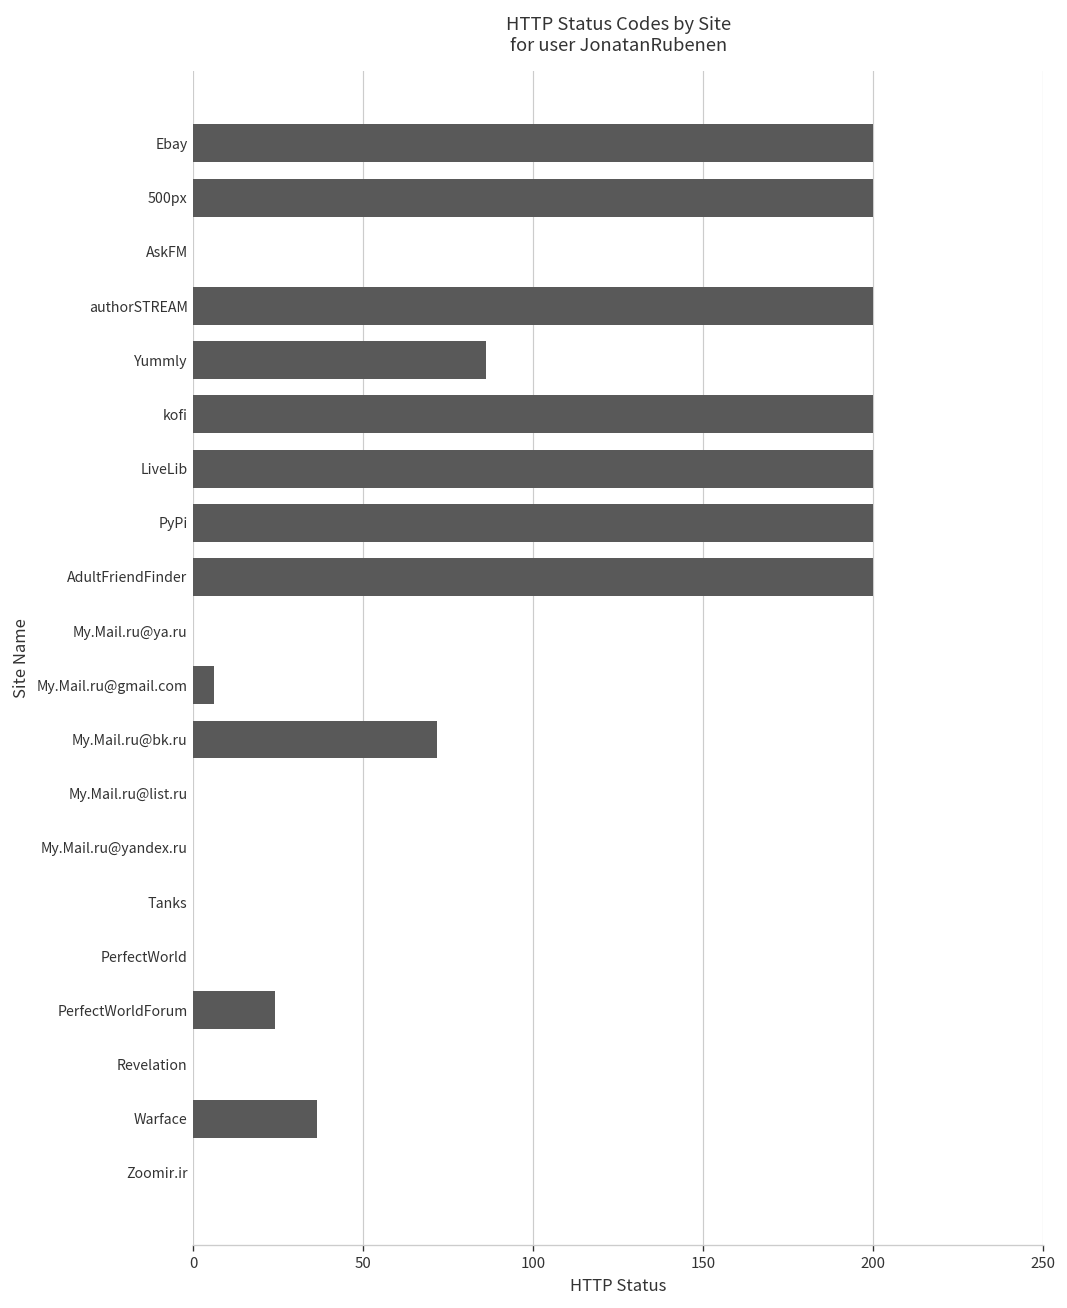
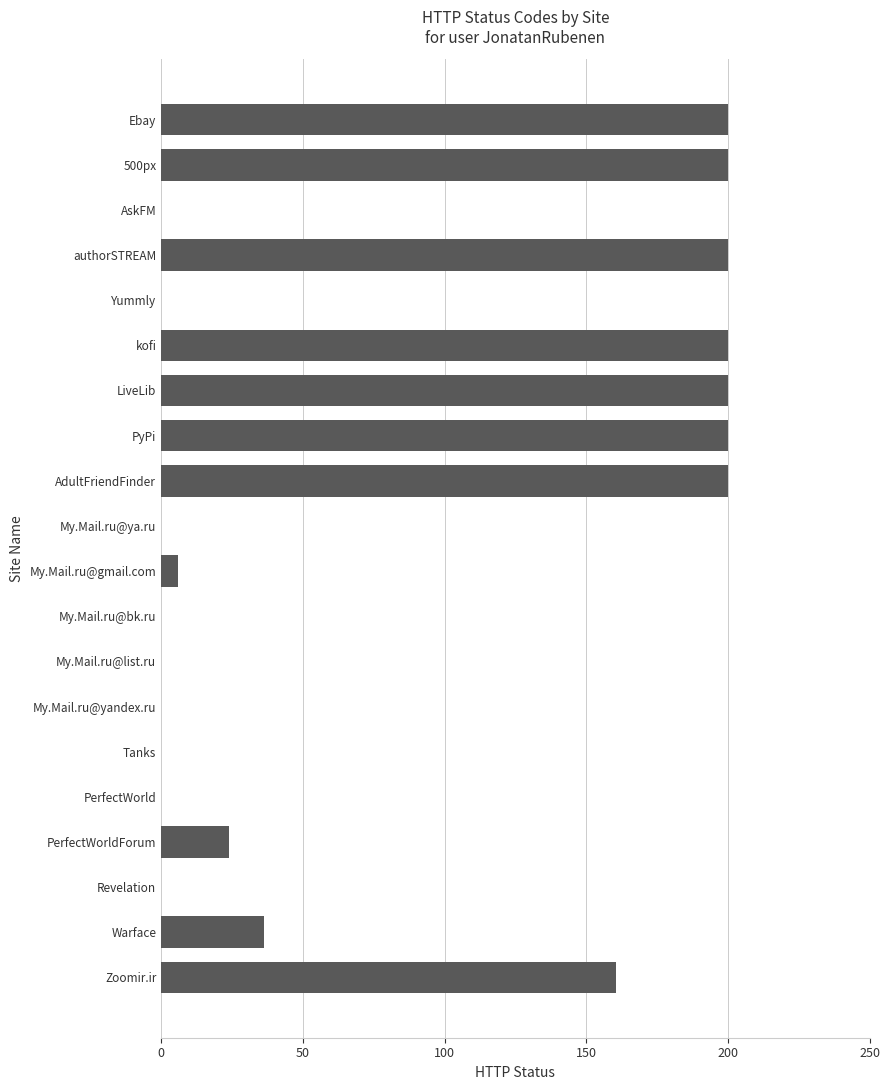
  {
    "Ebay": 200,
    "500px": 200,
    "AskFM": 0,
    "authorSTREAM": 200,
-   "Yummly": 86,
+   "Yummly": 0,
    "kofi": 200,
    "LiveLib": 200,
    "PyPi": 200,
    "AdultFriendFinder": 200,
    "My.Mail.ru@ya.ru": 0,
    "My.Mail.ru@gmail.com": 6,
-   "My.Mail.ru@bk.ru": 72,
+   "My.Mail.ru@bk.ru": 0,
    "My.Mail.ru@list.ru": 0,
    "My.Mail.ru@yandex.ru": 0,
    "Tanks": 0,
    "PerfectWorld": 0,
    "PerfectWorldForum": 24,
    "Revelation": 0,
    "Warface": 36,
-   "Zoomir.ir": 0
+   "Zoomir.ir": 161
  }
